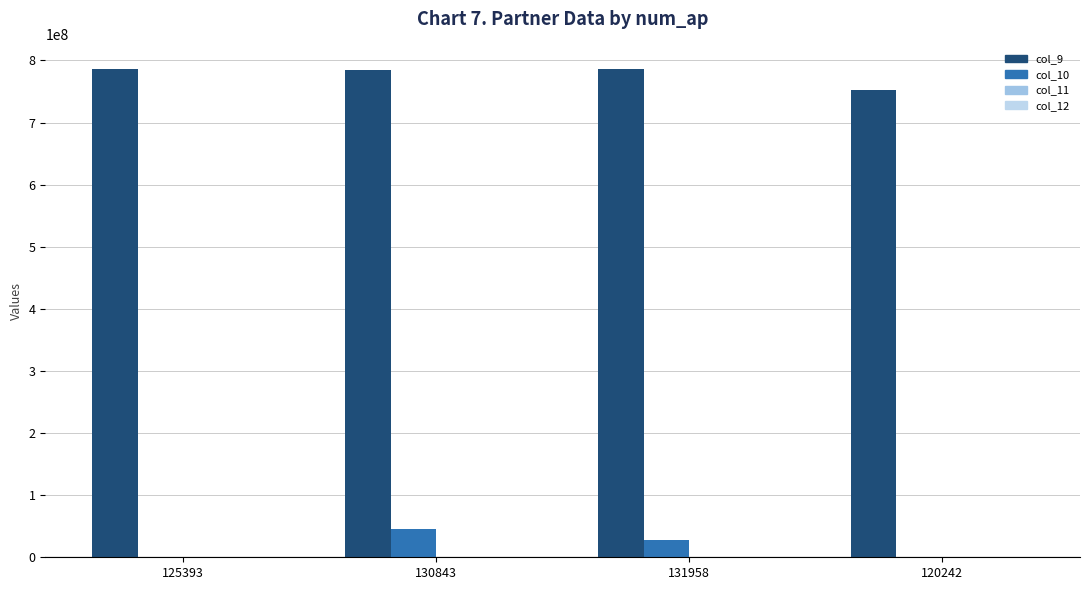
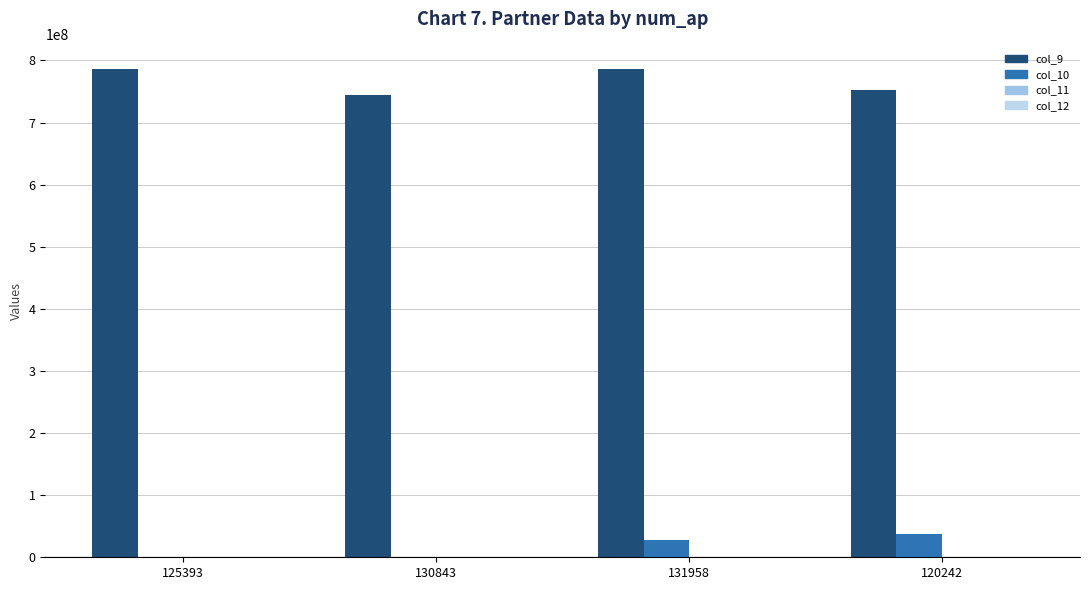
  {
    "col_9": {
      "125393": 790000000,
-     "130843": 780000000,
+     "130843": 740000000,
      "131958": 790000000,
      "120242": 750000000
    },
    "col_10": {
-     "130843": 50000000,
+     "130843": 0,
      "131958": 30000000,
-     "120242": 0
+     "120242": 40000000
    }
  }
